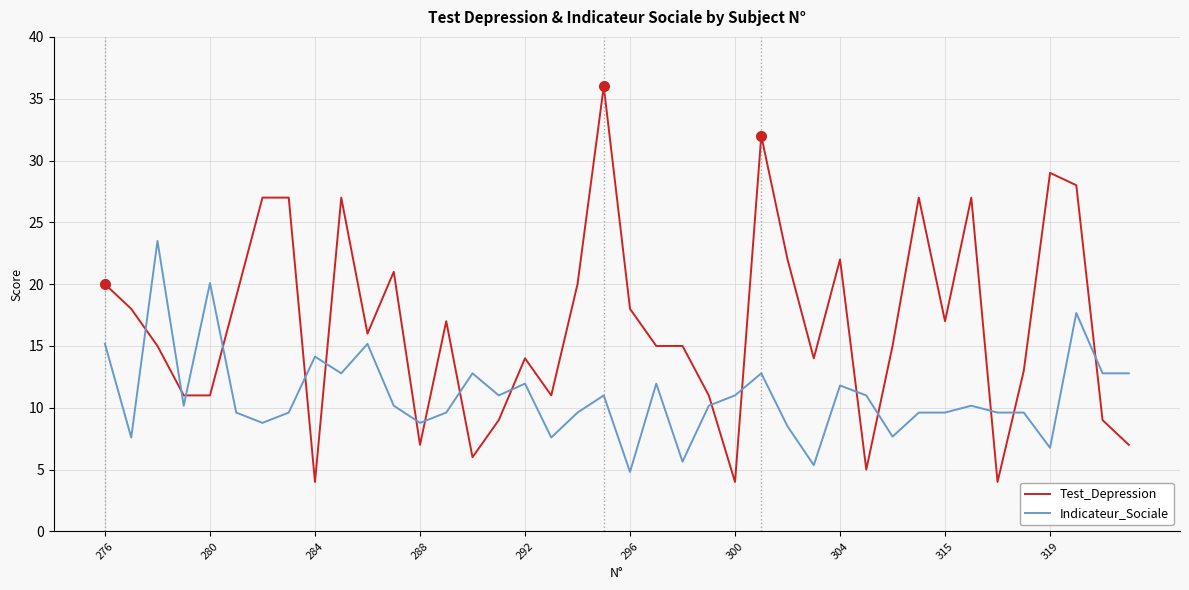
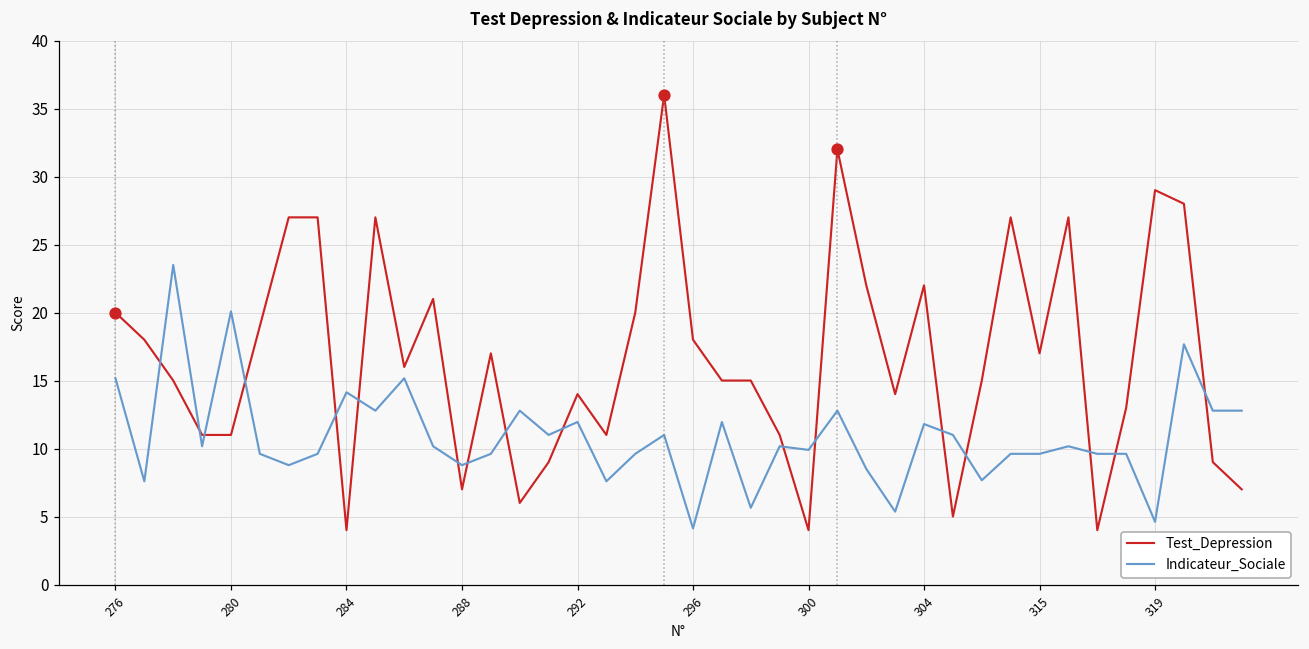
  {
    "Indicateur_Sociale": {
      "276": 15.2,
      "280": 20.1,
      "284": 14.1,
      "288": 8.8,
      "292": 12.0,
-     "296": 4.8,
-     "300": 11.0,
+     "296": 4.1,
+     "300": 9.9,
      "304": 11.8,
      "315": 9.6,
-     "319": 6.8
+     "319": 4.6
    }
  }
